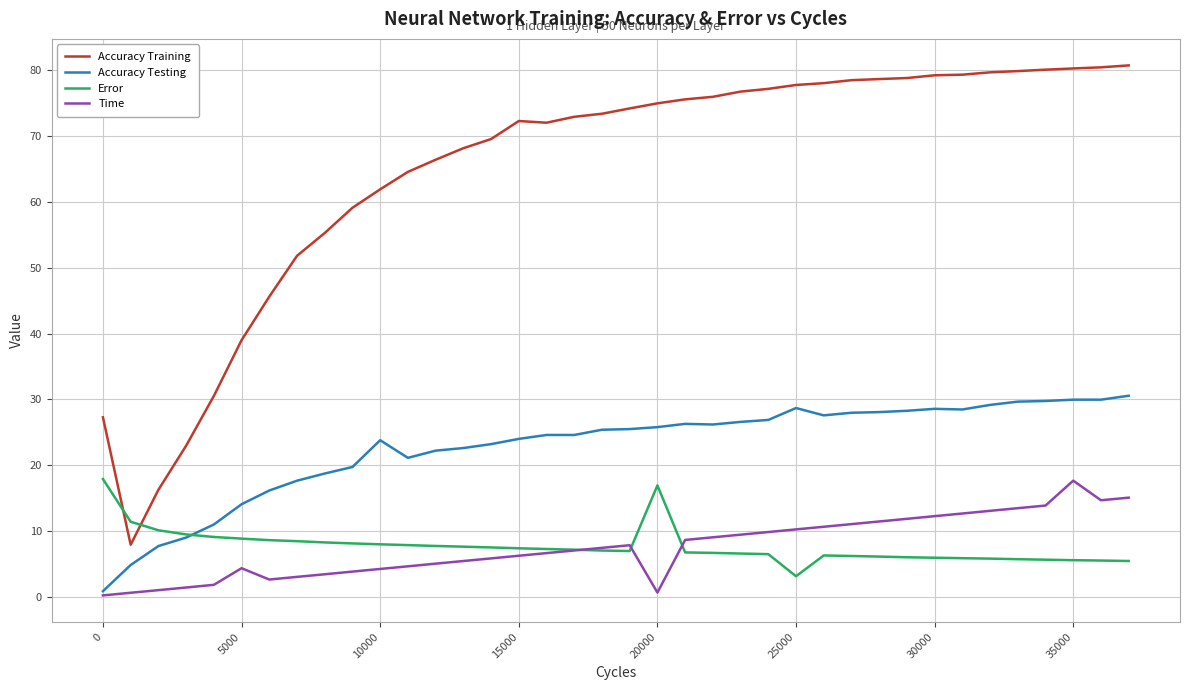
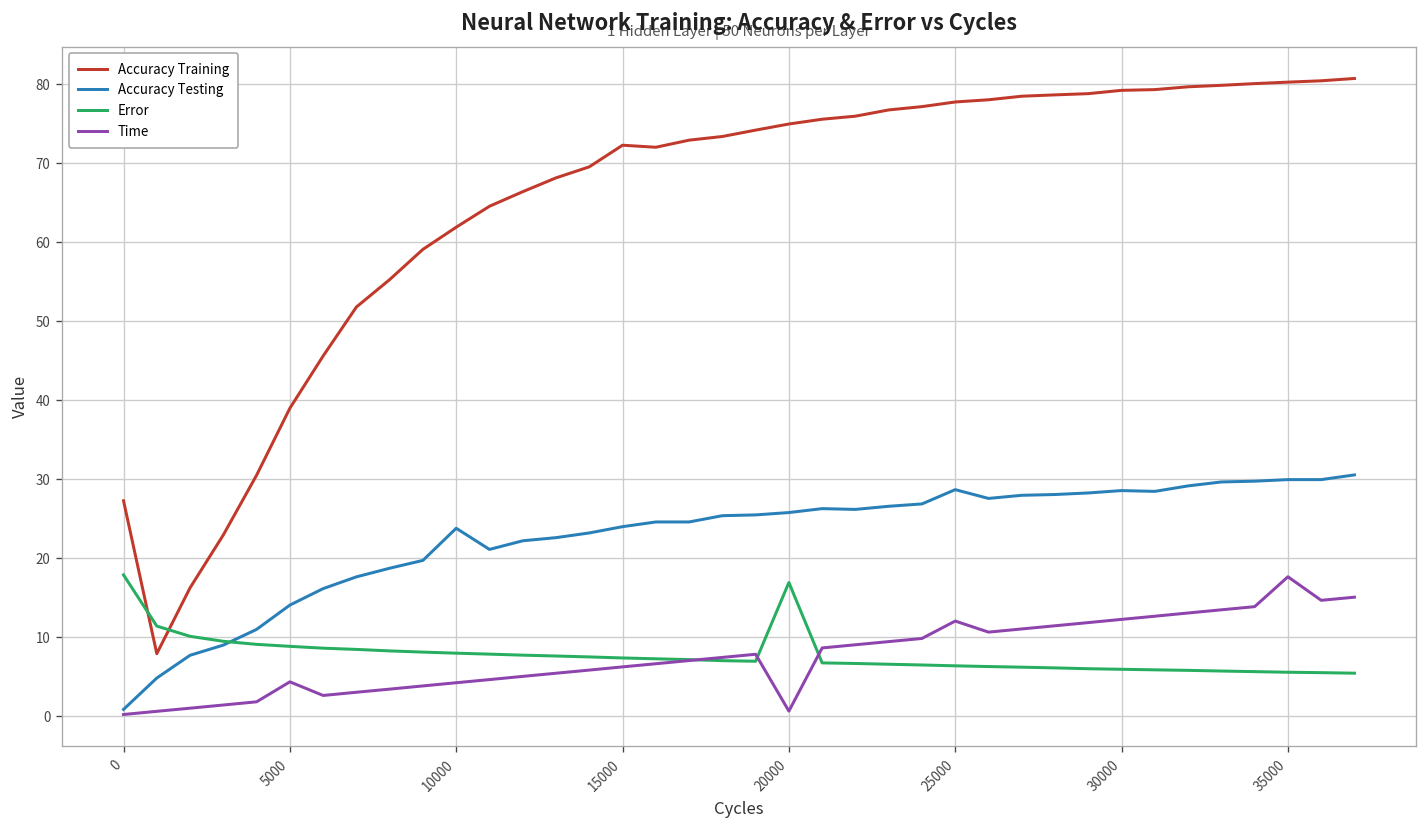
  {
    "Accuracy Training": {
      "0": 27,
      "5000": 39,
      "10000": 62,
      "15000": 72,
      "20000": 75,
      "25000": 78,
      "30000": 79,
      "35000": 80
    },
    "Accuracy Testing": {
      "0": 1,
      "5000": 14,
      "10000": 24,
      "15000": 24,
      "20000": 26,
      "25000": 29,
      "30000": 29,
      "35000": 30
    },
    "Error": {
      "0": 18,
      "5000": 9,
      "10000": 8,
      "15000": 7,
      "20000": 17,
-     "25000": 3,
+     "25000": 6,
      "30000": 6,
      "35000": 6
    },
    "Time": {
      "0": 0,
      "5000": 4,
      "10000": 4,
      "15000": 6,
      "20000": 1,
-     "25000": 10,
+     "25000": 12,
      "30000": 12,
      "35000": 18
    }
  }
